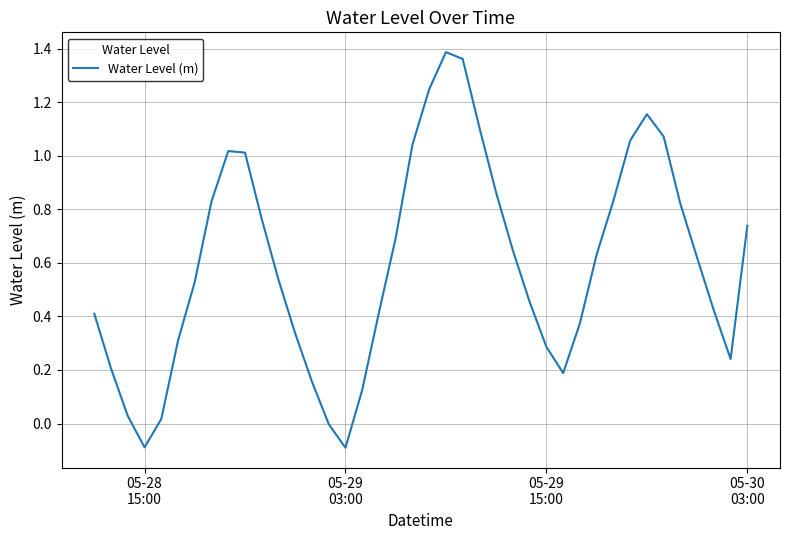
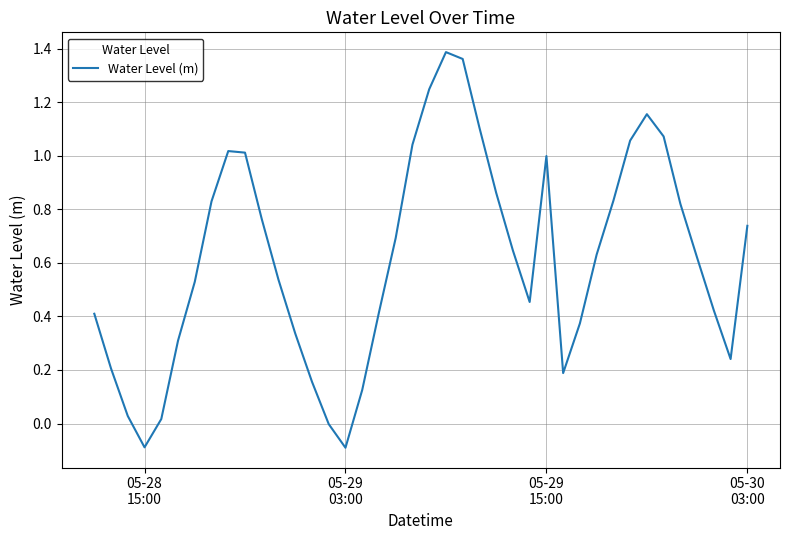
  {
    "05-28 15:00": -0.09,
    "05-29 03:00": -0.09,
-   "05-29 15:00": 0.29,
+   "05-29 15:00": 1.00,
    "05-30 03:00": 0.74
  }
